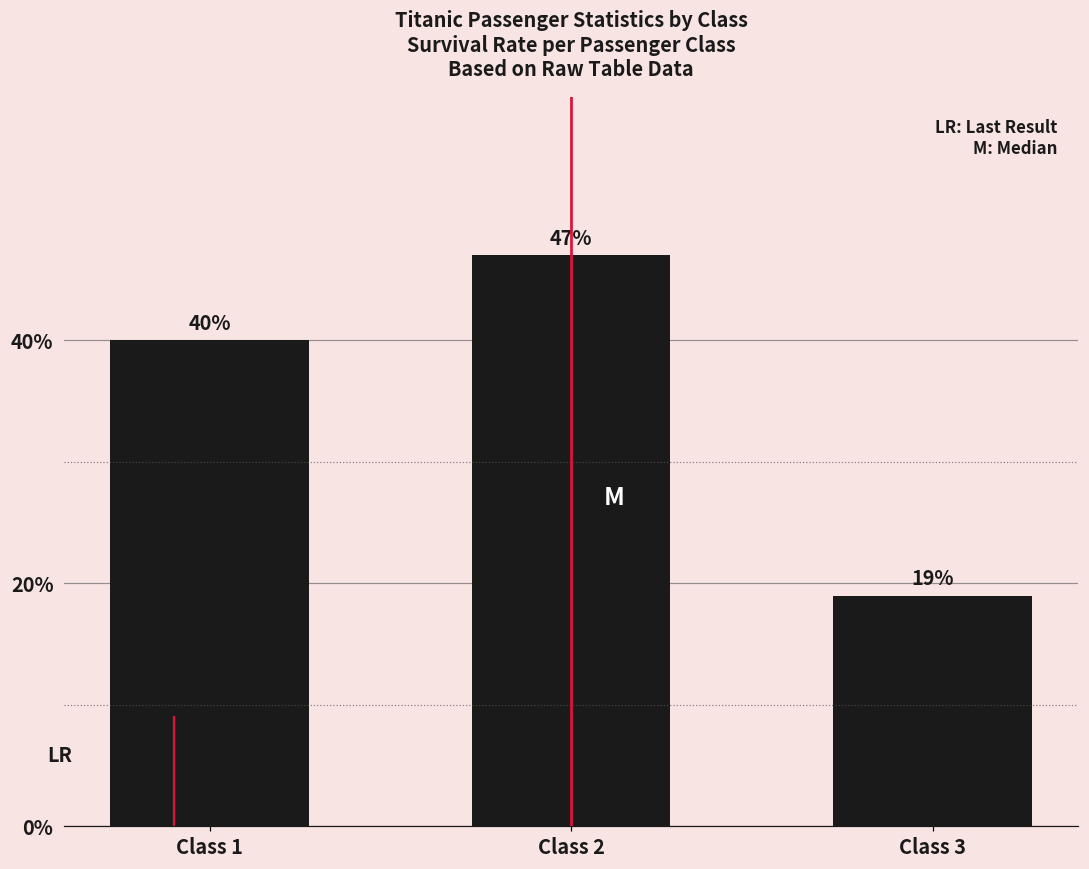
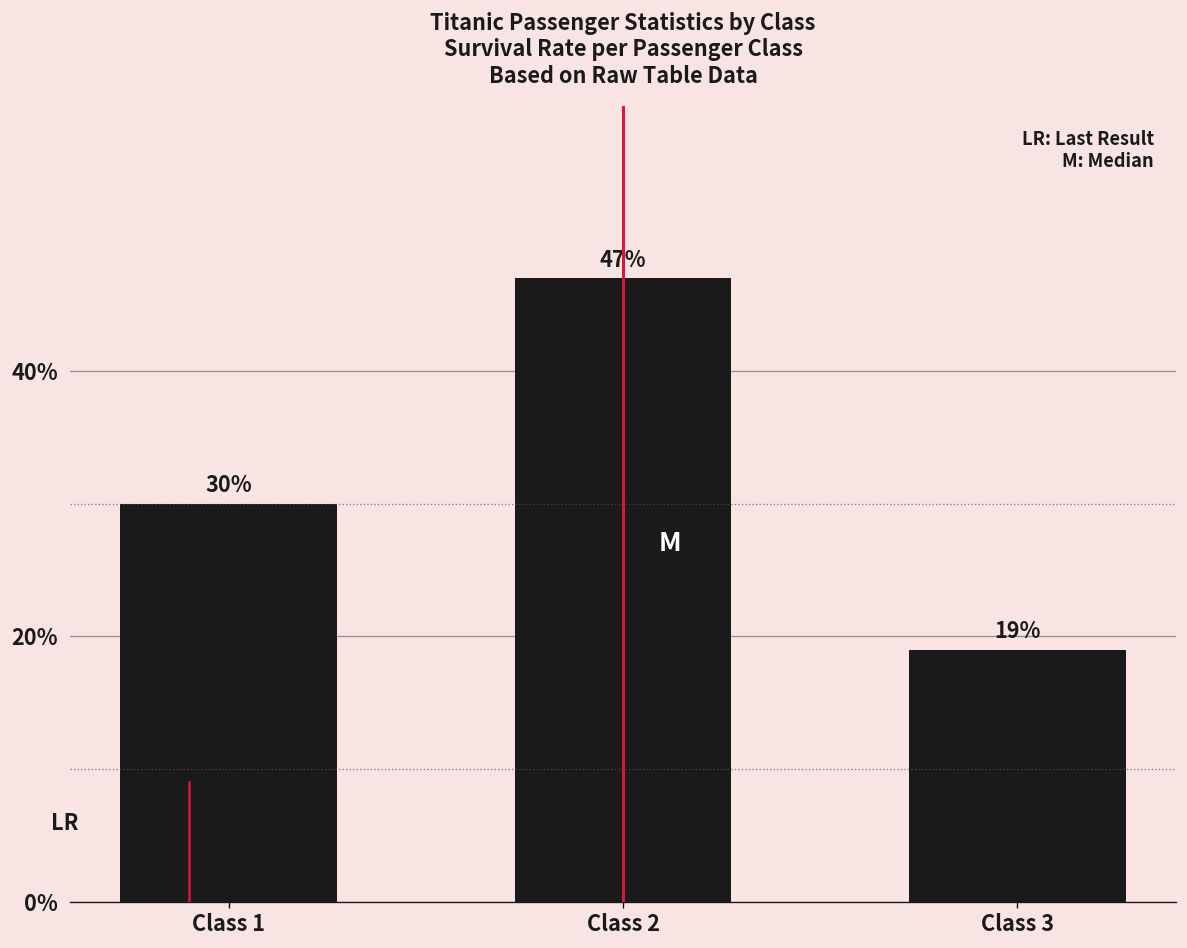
  {
-   "Class 1": "40%",
+   "Class 1": "30%",
    "Class 2": "47%",
    "Class 3": "19%"
  }
